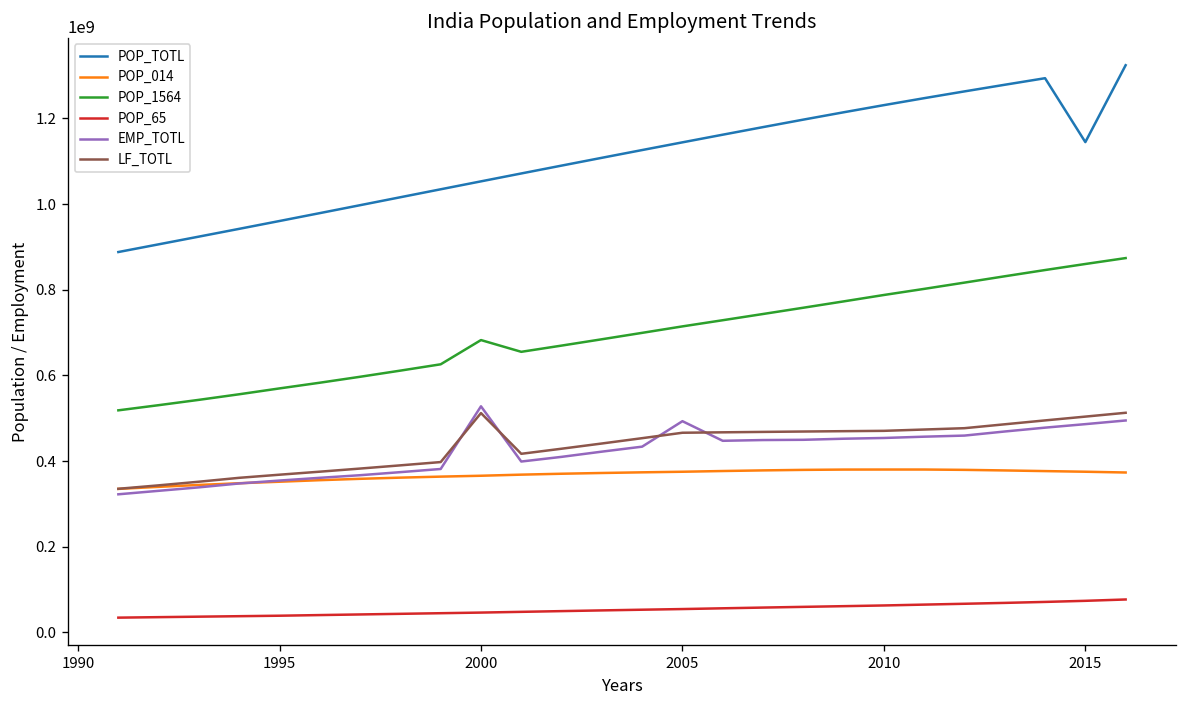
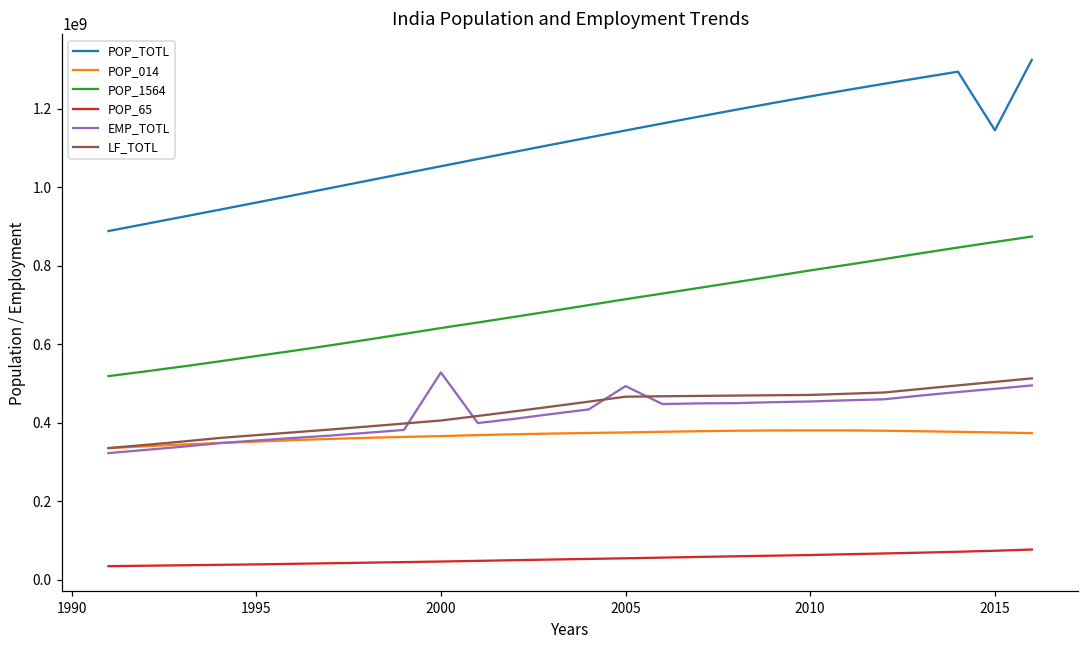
  {
    "POP_TOTL": {
      "1995": 960000000,
      "2000": 1050000000,
      "2005": 1140000000,
      "2010": 1230000000,
      "2015": 1140000000
    },
    "POP_014": {
      "2000": 370000000,
      "2005": 380000000,
      "2010": 380000000,
      "2015": 380000000
    },
    "POP_1564": {
      "1995": 570000000,
-     "2000": 680000000,
+     "2000": 640000000,
      "2005": 710000000,
      "2010": 790000000,
      "2015": 860000000
    },
    "POP_65": {
      "1995": 40000000,
      "2000": 50000000,
      "2005": 50000000,
      "2010": 60000000,
      "2015": 70000000
    },
    "EMP_TOTL": {
      "2000": 530000000,
      "2005": 490000000,
      "2010": 450000000,
      "2015": 490000000
    },
    "LF_TOTL": {
      "1995": 370000000,
-     "2000": 510000000,
+     "2000": 410000000,
      "2005": 470000000,
      "2010": 470000000,
      "2015": 500000000
    }
  }
